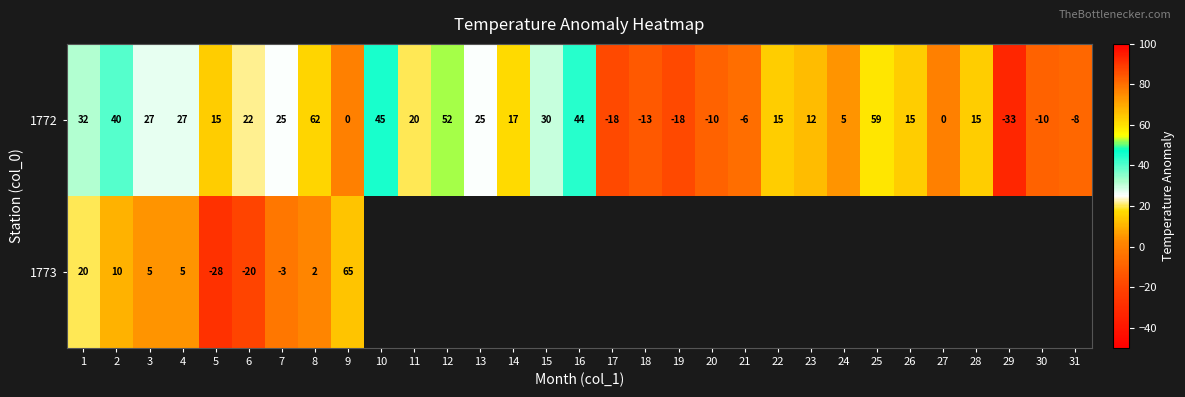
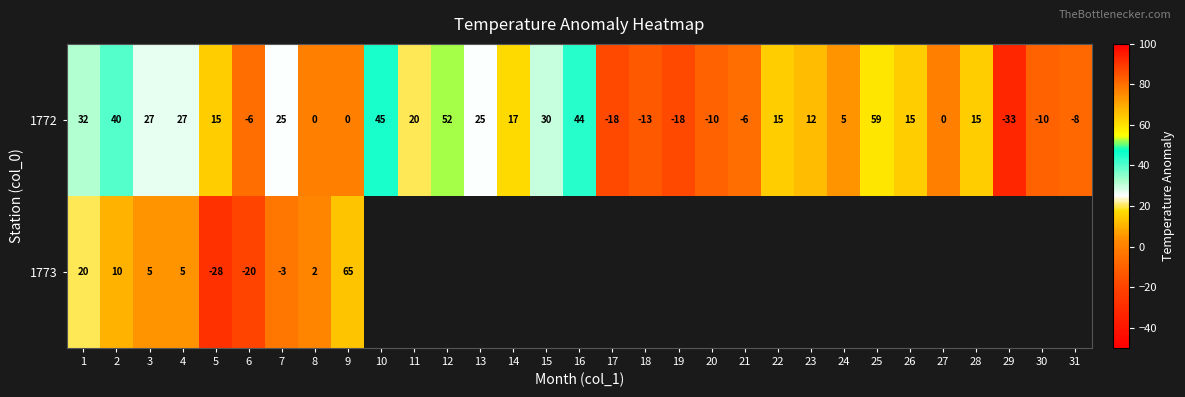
  {
    "1772": {
      "1": 32,
      "2": 40,
      "3": 27,
      "4": 27,
      "5": 15,
-     "6": 22,
+     "6": -6,
      "7": 25,
-     "8": 62,
+     "8": 0,
      "9": 0,
      "10": 45,
      "11": 20,
      "12": 52,
      "13": 25,
      "14": 17,
      "15": 30,
      "16": 44,
      "17": -18,
      "18": -13,
      "19": -18,
      "20": -10,
      "21": -6,
      "22": 15,
      "23": 12,
      "24": 5,
      "25": 59,
      "26": 15,
      "27": 0,
      "28": 15,
      "29": -33,
      "30": -10,
      "31": -8
    },
    "1773": {
      "1": 20,
      "2": 10,
      "3": 5,
      "4": 5,
      "5": -28,
      "6": -20,
      "7": -3,
      "8": 2,
      "9": 65
    }
  }
